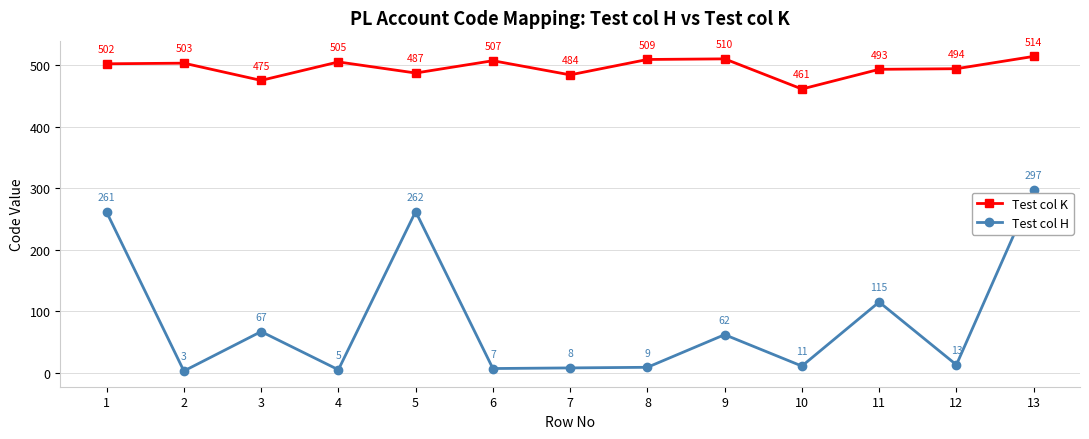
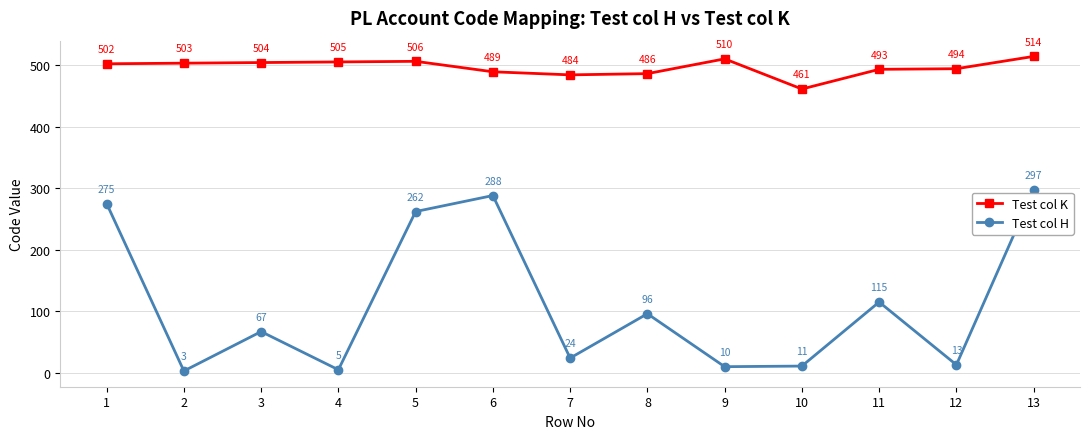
  {
    "Test col K": {
      "1": 502,
      "2": 503,
-     "3": 475,
+     "3": 504,
      "4": 505,
-     "5": 487,
-     "6": 507,
+     "5": 506,
+     "6": 489,
      "7": 484,
-     "8": 509,
+     "8": 486,
      "9": 510,
      "10": 461,
      "11": 493,
      "12": 494,
      "13": 514
    },
    "Test col H": {
-     "1": 261,
+     "1": 275,
      "2": 3,
      "3": 67,
      "4": 5,
      "5": 262,
-     "6": 7,
-     "7": 8,
-     "8": 9,
-     "9": 62,
+     "6": 288,
+     "7": 24,
+     "8": 96,
+     "9": 10,
      "10": 11,
      "11": 115,
      "12": 13,
      "13": 297
    }
  }
